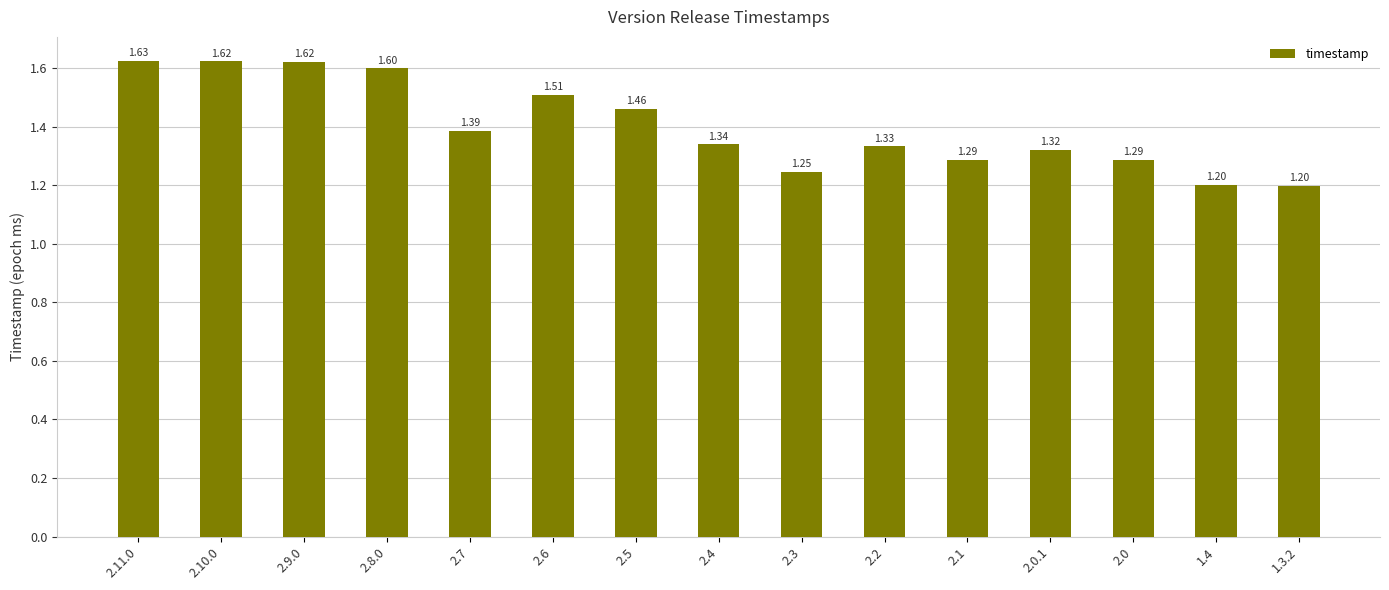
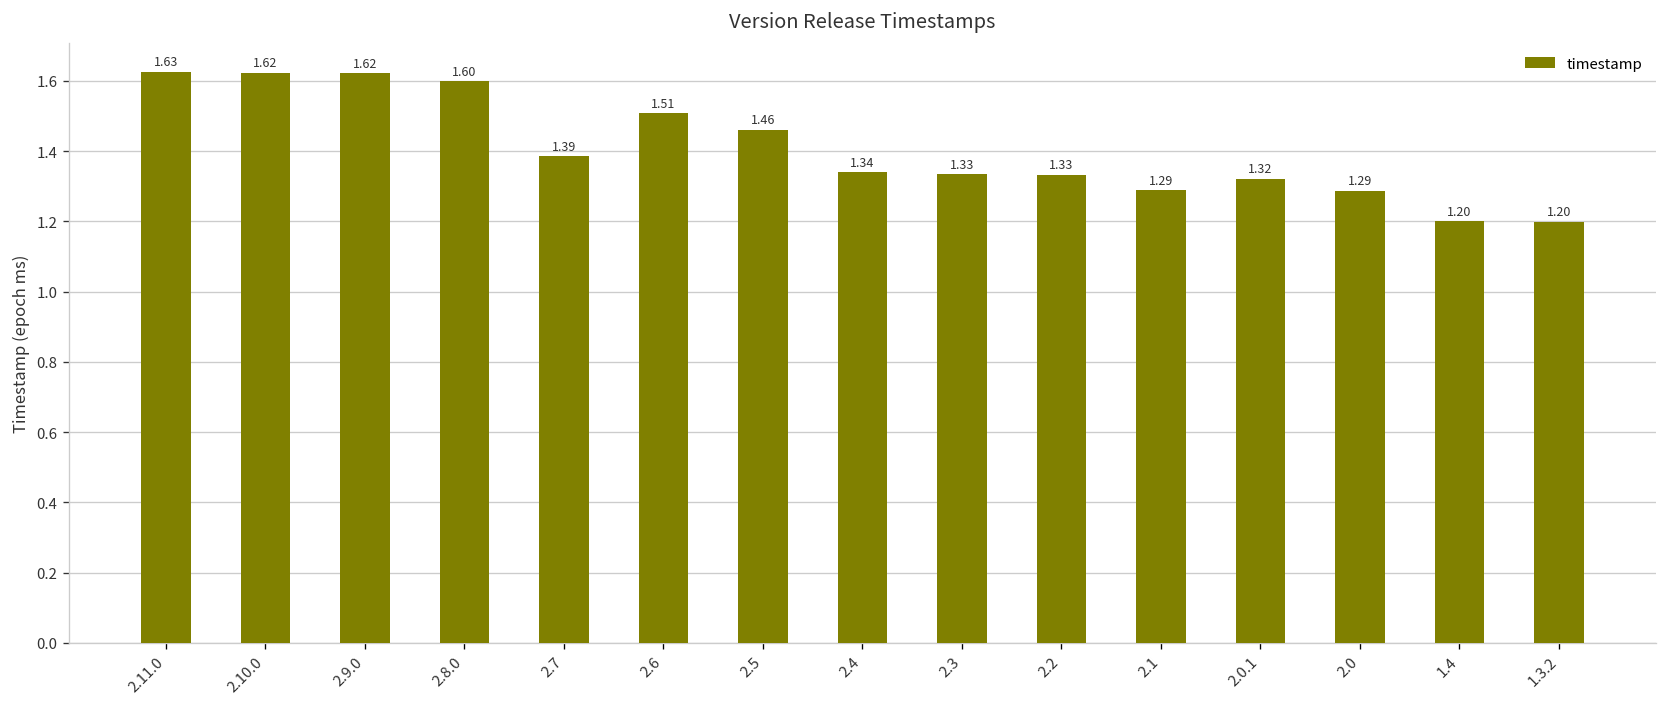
  {
    "2.11.0": 1.63,
    "2.10.0": 1.62,
    "2.9.0": 1.62,
    "2.8.0": 1.60,
    "2.7": 1.39,
    "2.6": 1.51,
    "2.5": 1.46,
    "2.4": 1.34,
-   "2.3": 1.25,
+   "2.3": 1.33,
    "2.2": 1.33,
    "2.1": 1.29,
    "2.0.1": 1.32,
    "2.0": 1.29,
    "1.4": 1.20,
    "1.3.2": 1.20
  }
